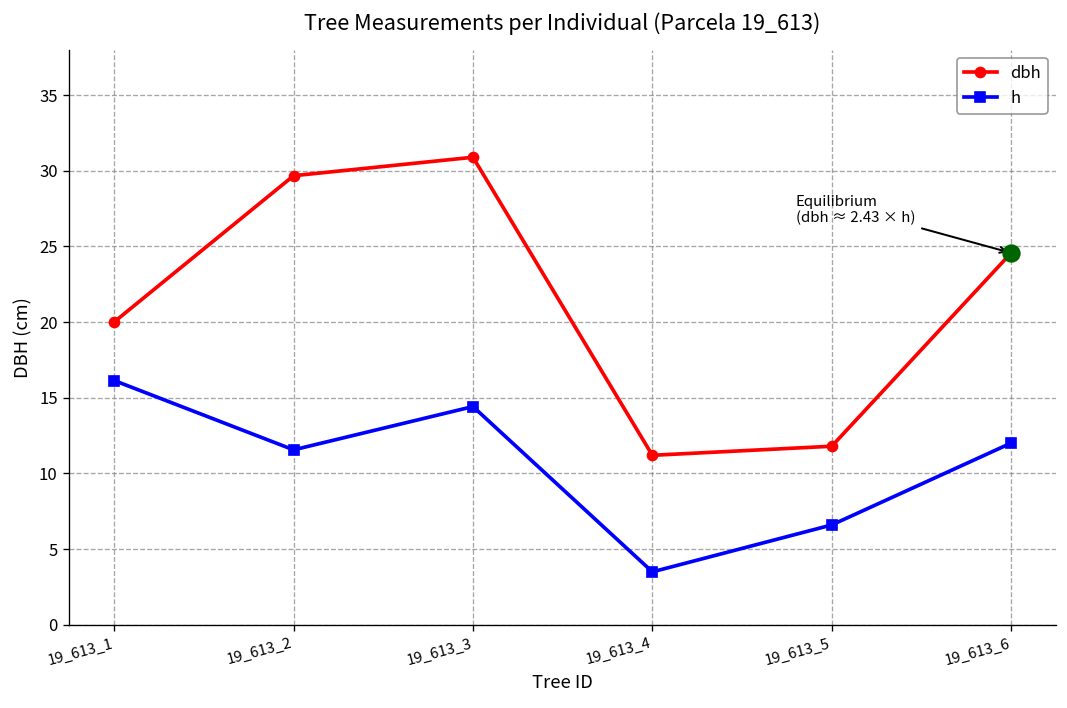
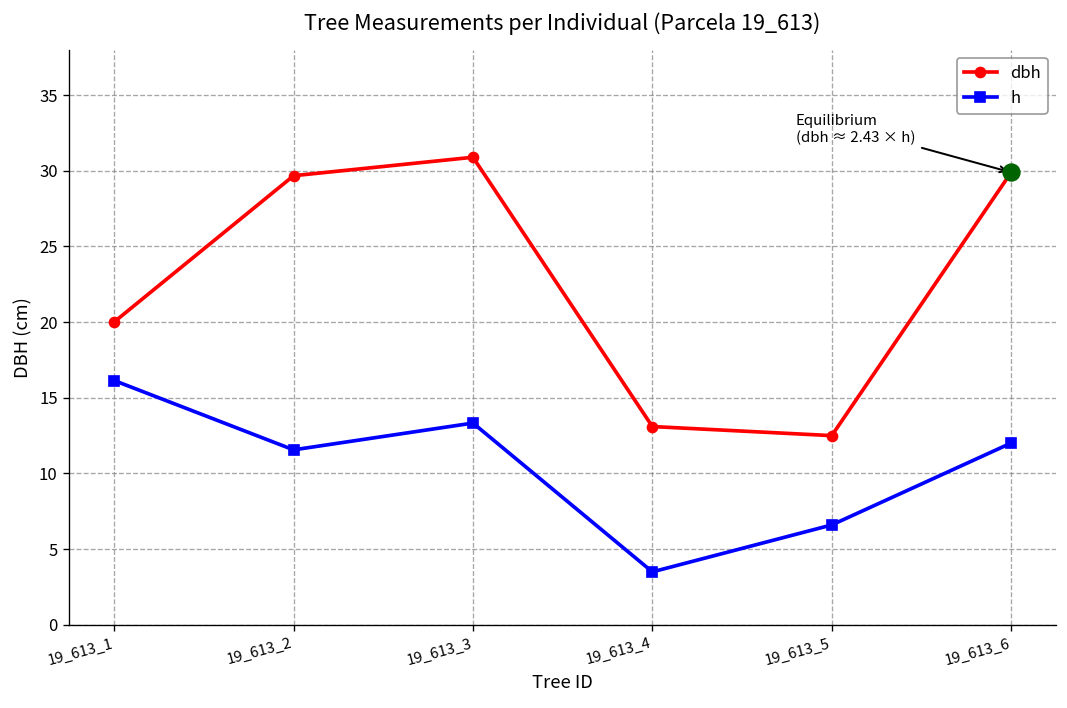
  {
    "dbh": {
      "19_613_1": 20.0,
      "19_613_2": 29.7,
      "19_613_3": 30.9,
-     "19_613_4": 11.2,
-     "19_613_5": 11.8,
-     "19_613_6": 24.6
+     "19_613_4": 13.1,
+     "19_613_5": 12.5,
+     "19_613_6": 29.9
    },
    "h": {
      "19_613_1": 16.1,
      "19_613_2": 11.6,
-     "19_613_3": 14.4,
+     "19_613_3": 13.3,
      "19_613_4": 3.5,
      "19_613_5": 6.6,
      "19_613_6": 12.0
    }
  }
